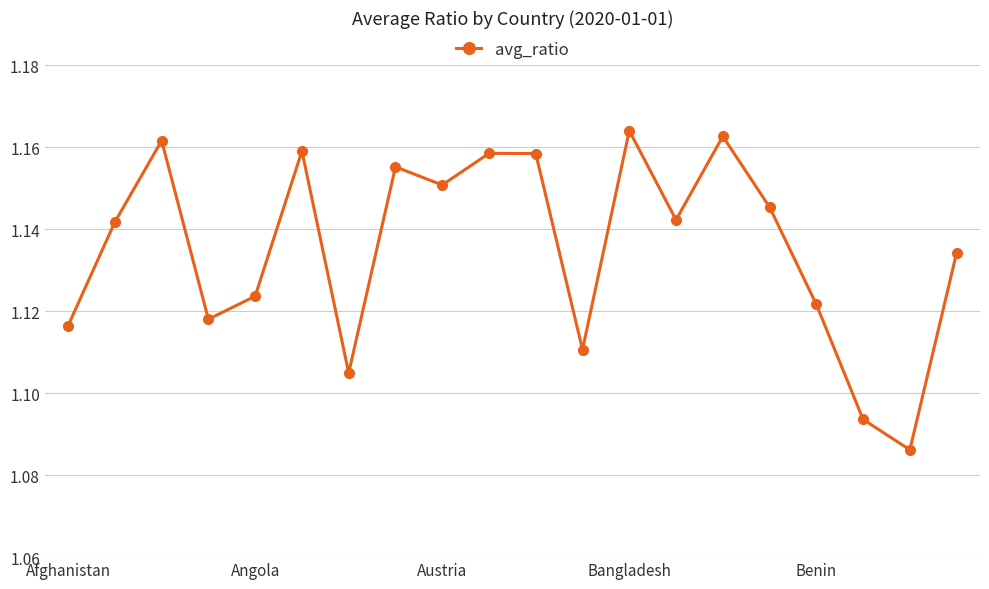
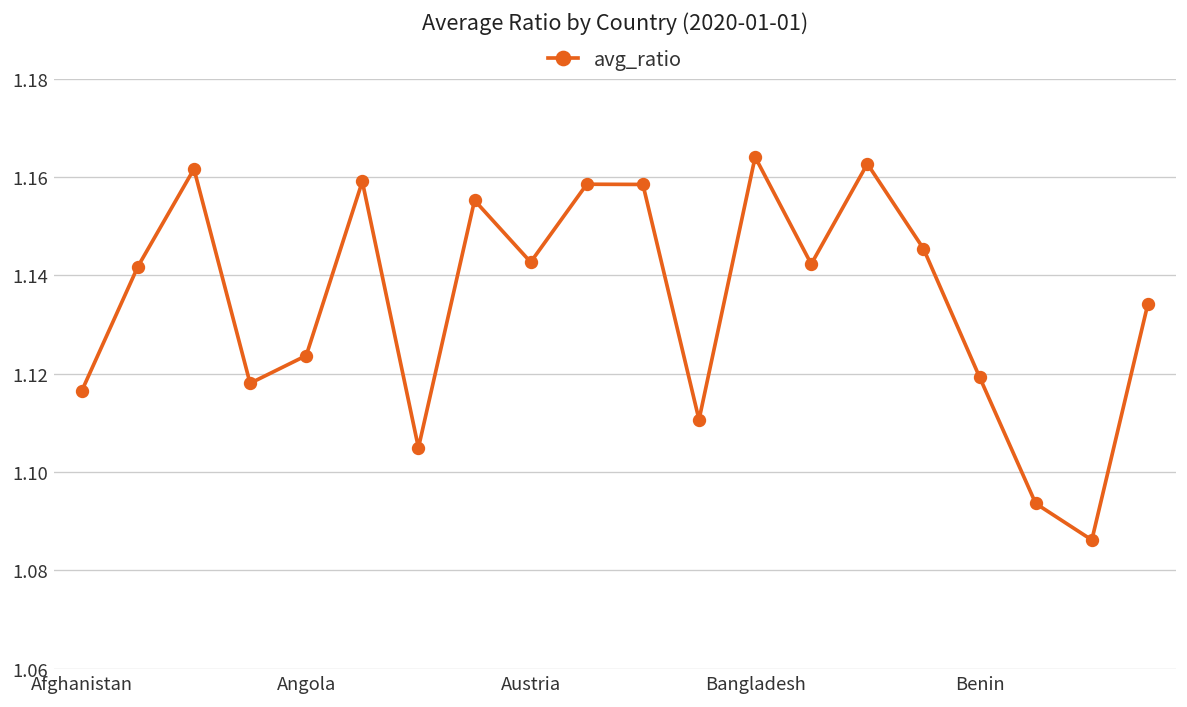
  {
    "Afghanistan": 1.116,
    "Angola": 1.124,
-   "Austria": 1.151,
+   "Austria": 1.143,
    "Bangladesh": 1.164,
-   "Benin": 1.122
+   "Benin": 1.119
  }
